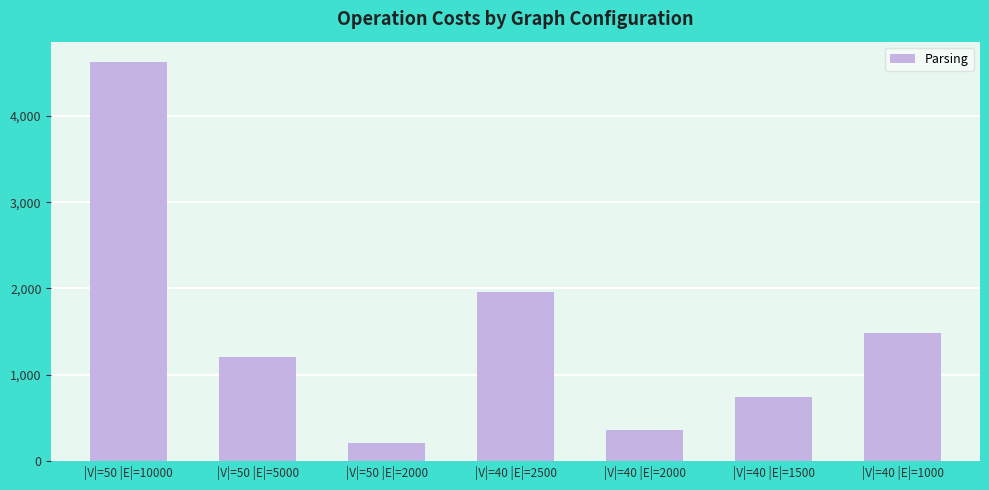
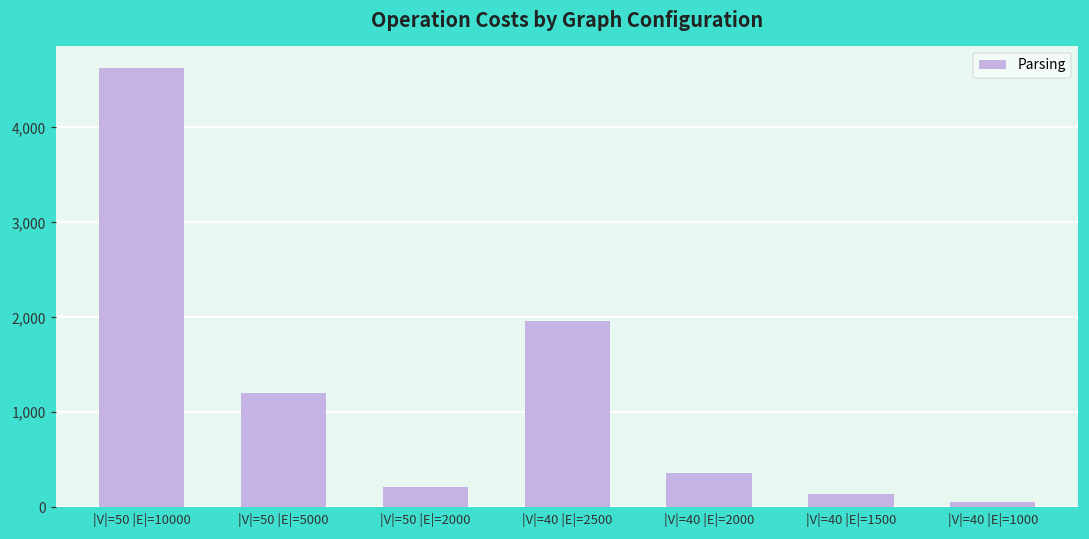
  {
    "|V|=50 |E|=10000": "4,600",
    "|V|=50 |E|=5000": "1,200",
    "|V|=50 |E|=2000": "200",
    "|V|=40 |E|=2500": "2,000",
    "|V|=40 |E|=2000": "400",
-   "|V|=40 |E|=1500": "700",
-   "|V|=40 |E|=1000": "1,500"
+   "|V|=40 |E|=1500": "100",
+   "|V|=40 |E|=1000": "100"
  }
